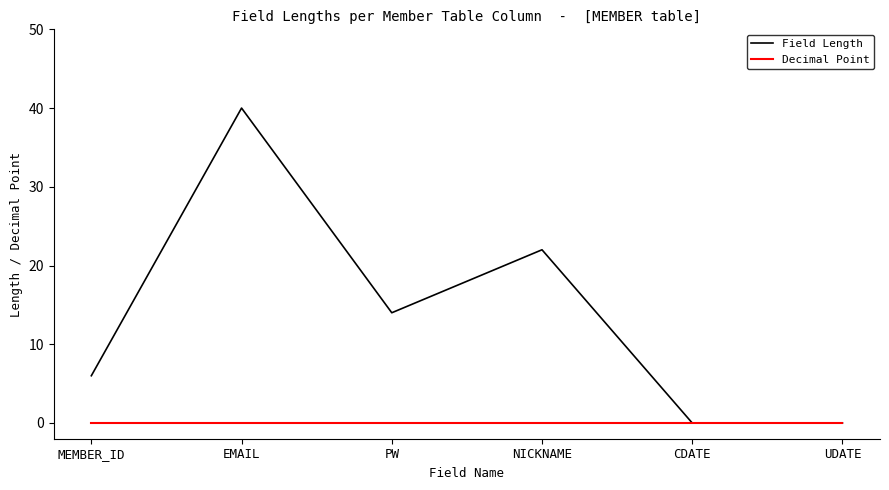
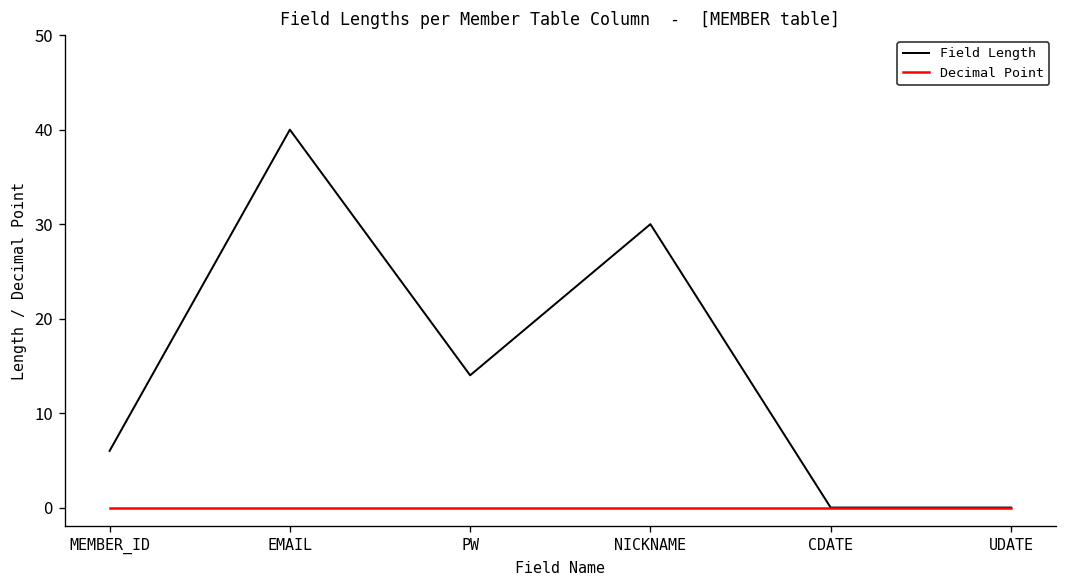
  {
    "Field Length": {
      "MEMBER_ID": 6,
      "EMAIL": 40,
      "PW": 14,
-     "NICKNAME": 22
+     "NICKNAME": 30
    },
    "Decimal Point": {
      "MEMBER_ID": 0,
      "EMAIL": 0,
      "PW": 0,
      "NICKNAME": 0
    }
  }
